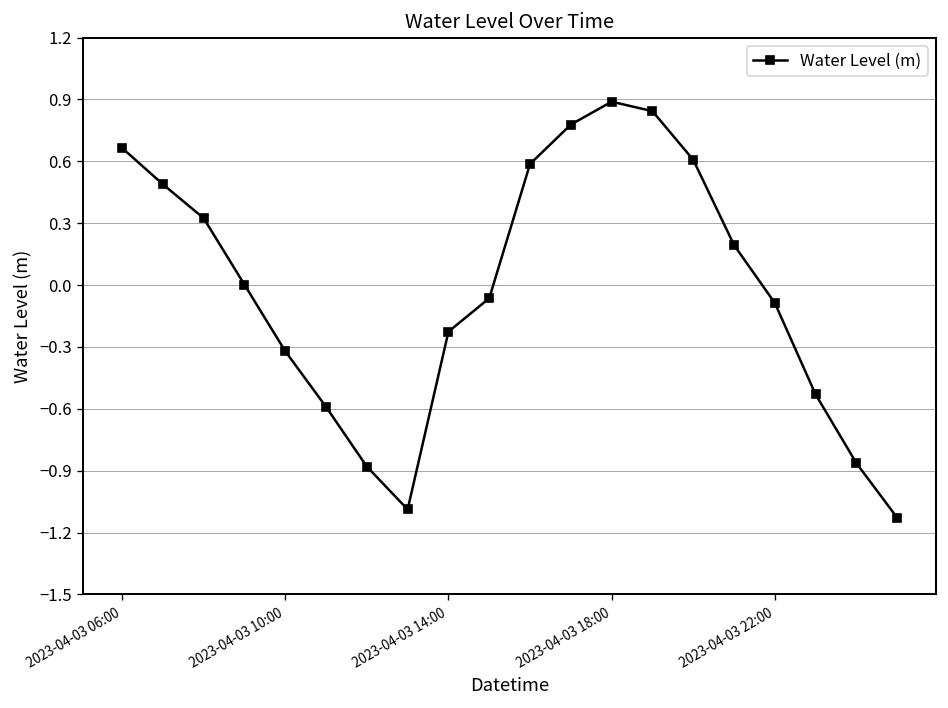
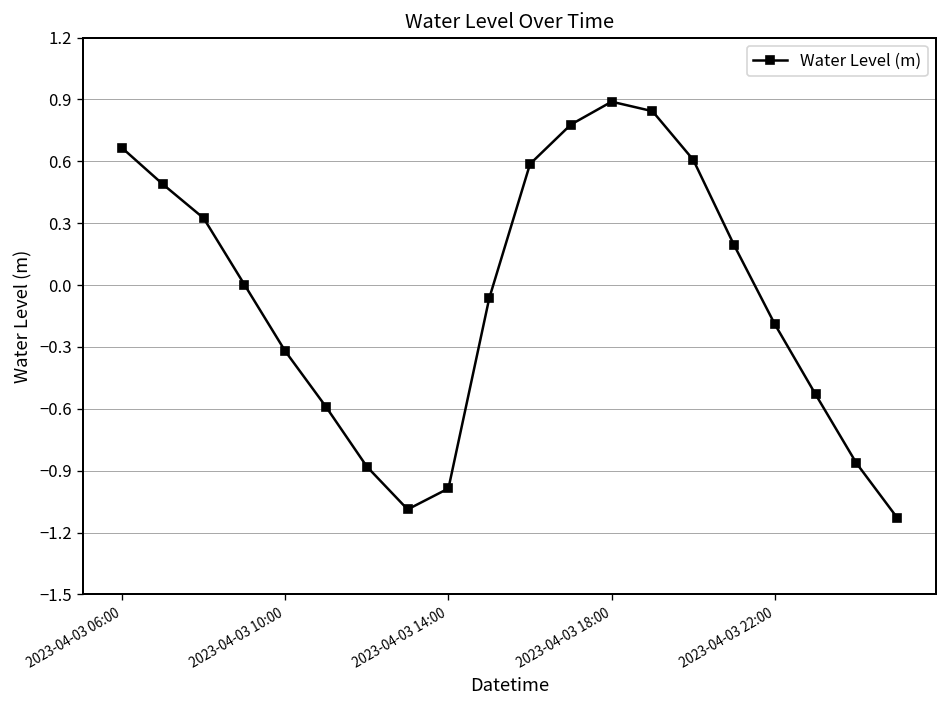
  {
    "2023-04-03 06:00": 0.67,
    "2023-04-03 10:00": -0.32,
-   "2023-04-03 14:00": -0.23,
+   "2023-04-03 14:00": -0.99,
    "2023-04-03 18:00": 0.89,
-   "2023-04-03 22:00": -0.09
+   "2023-04-03 22:00": -0.19
  }
